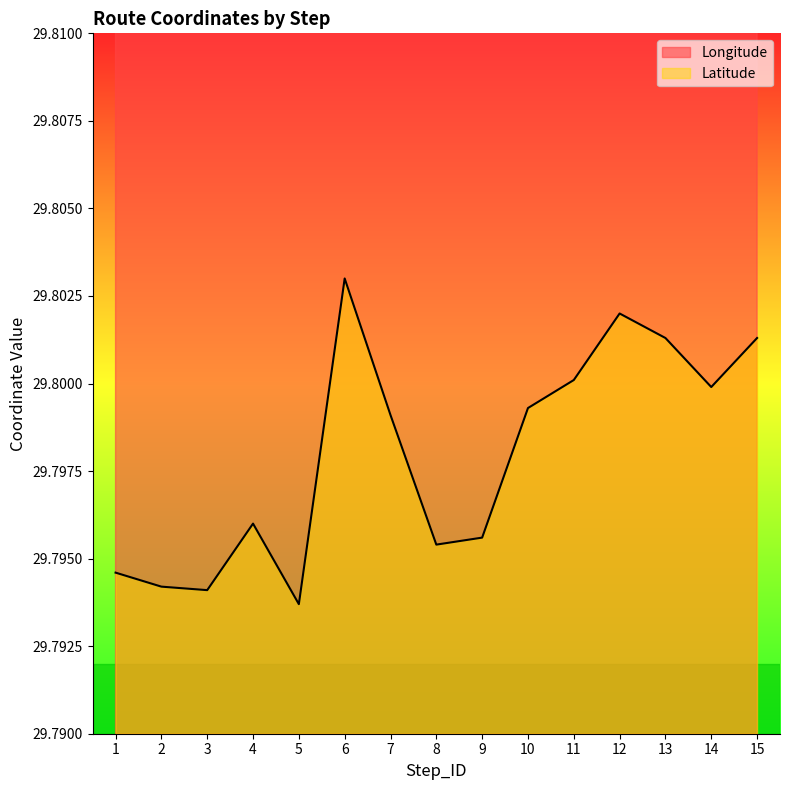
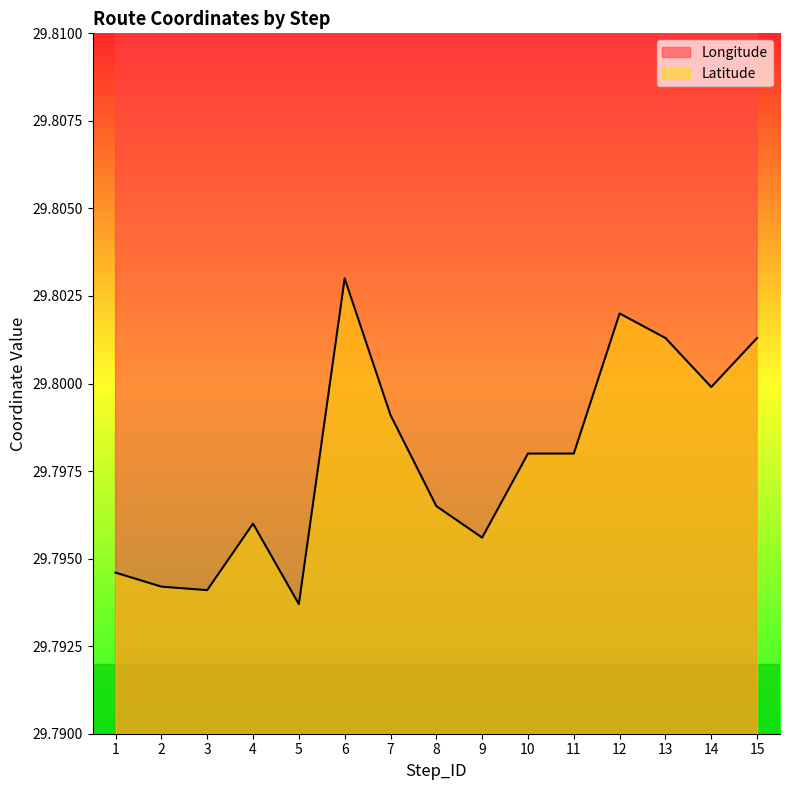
  {
    "Latitude": {
      "1": 29.7946,
      "2": 29.7942,
      "3": 29.7941,
      "4": 29.7960,
      "5": 29.7937,
      "6": 29.8030,
      "7": 29.7991,
-     "8": 29.7954,
+     "8": 29.7965,
      "9": 29.7956,
-     "10": 29.7993,
-     "11": 29.8001,
+     "10": 29.7980,
+     "11": 29.7980,
      "12": 29.8020,
      "13": 29.8013,
      "14": 29.7999,
      "15": 29.8013
    }
  }
